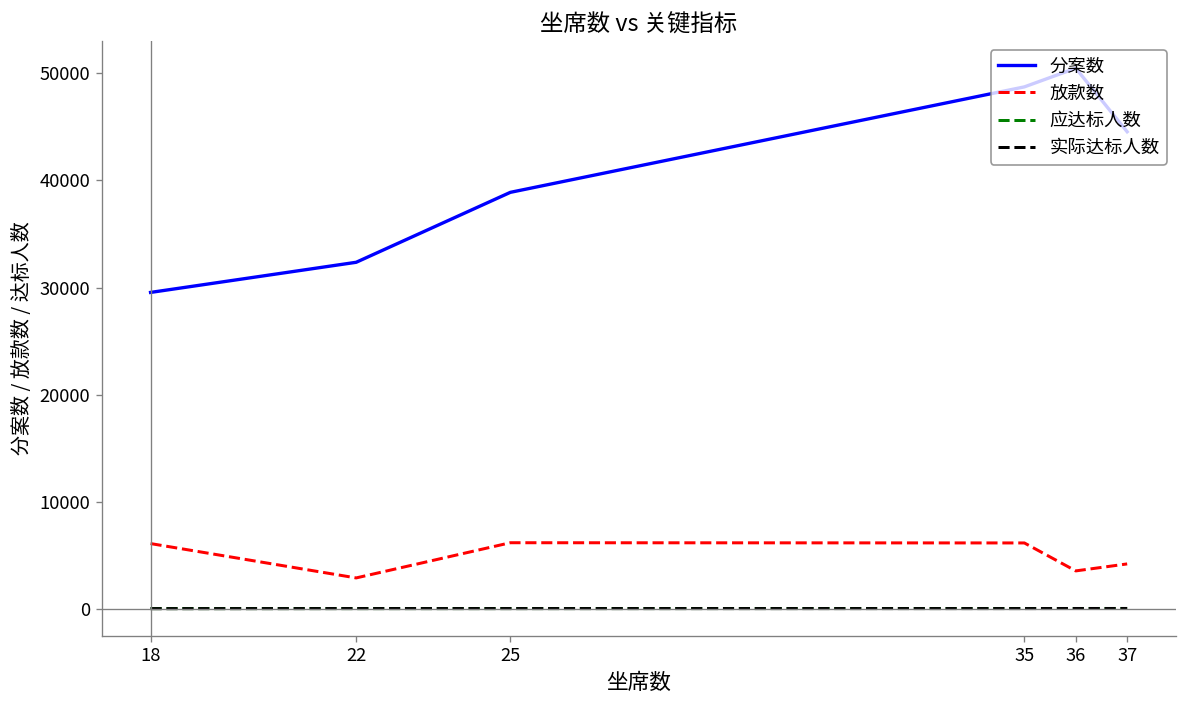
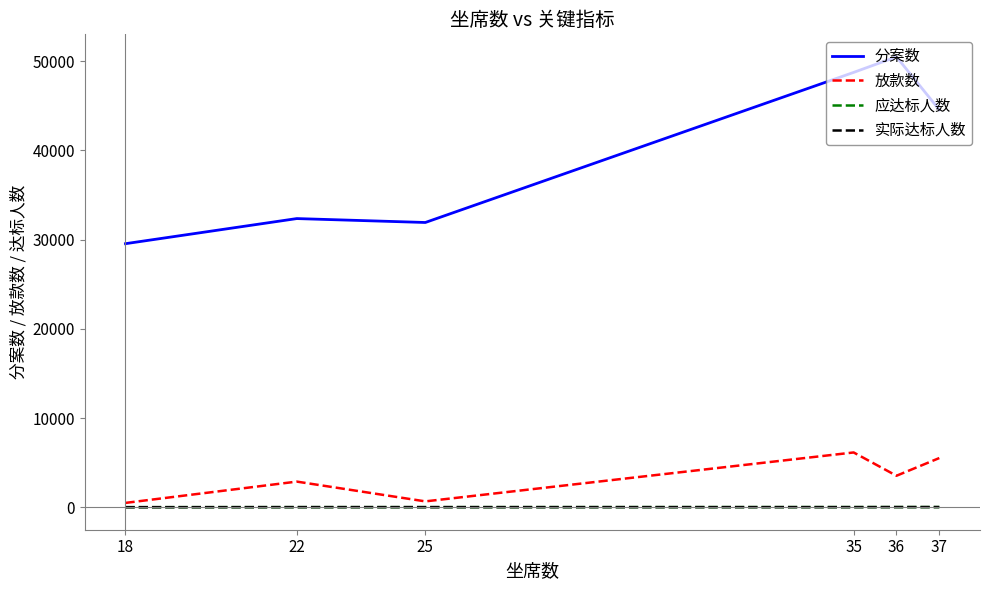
  {
    "分案数": {
      "18": 30000,
      "22": 32000,
-     "25": 39000
+     "25": 32000
    },
    "放款数": {
-     "18": 6000,
+     "18": 0,
      "22": 3000,
-     "25": 6000,
+     "25": 1000,
      "35": 6000,
      "36": 4000,
-     "37": 4000
+     "37": 6000
    },
    "实际达标人数": {
      "18": 0,
      "22": 0,
      "25": 0,
      "35": 0,
      "36": 0,
      "37": 0
    }
  }
